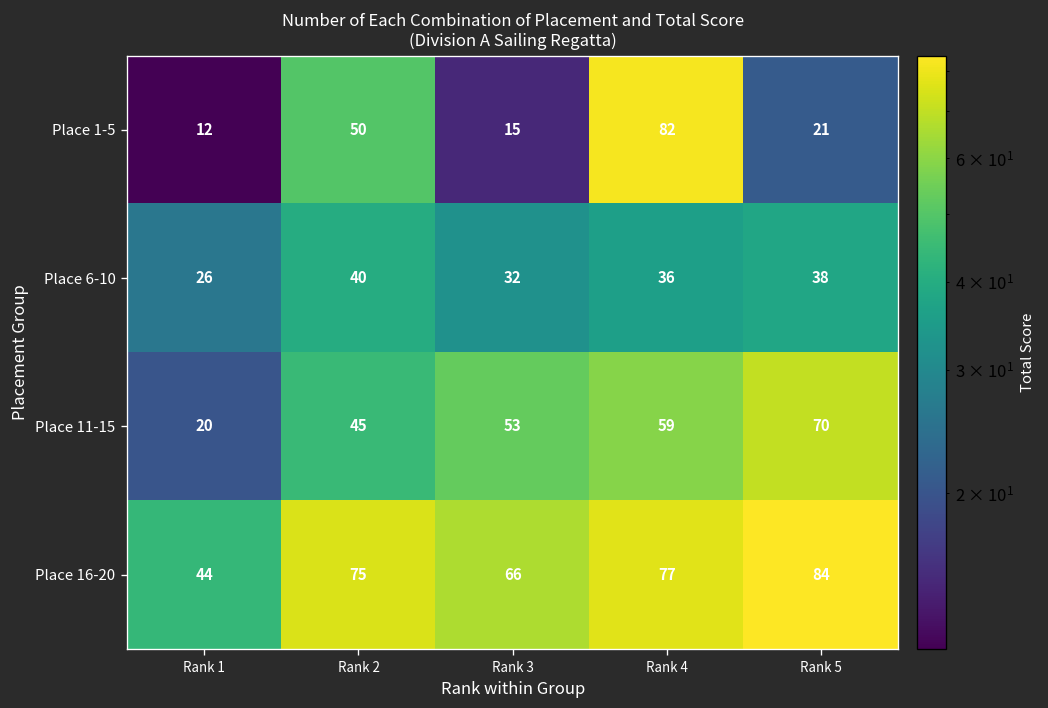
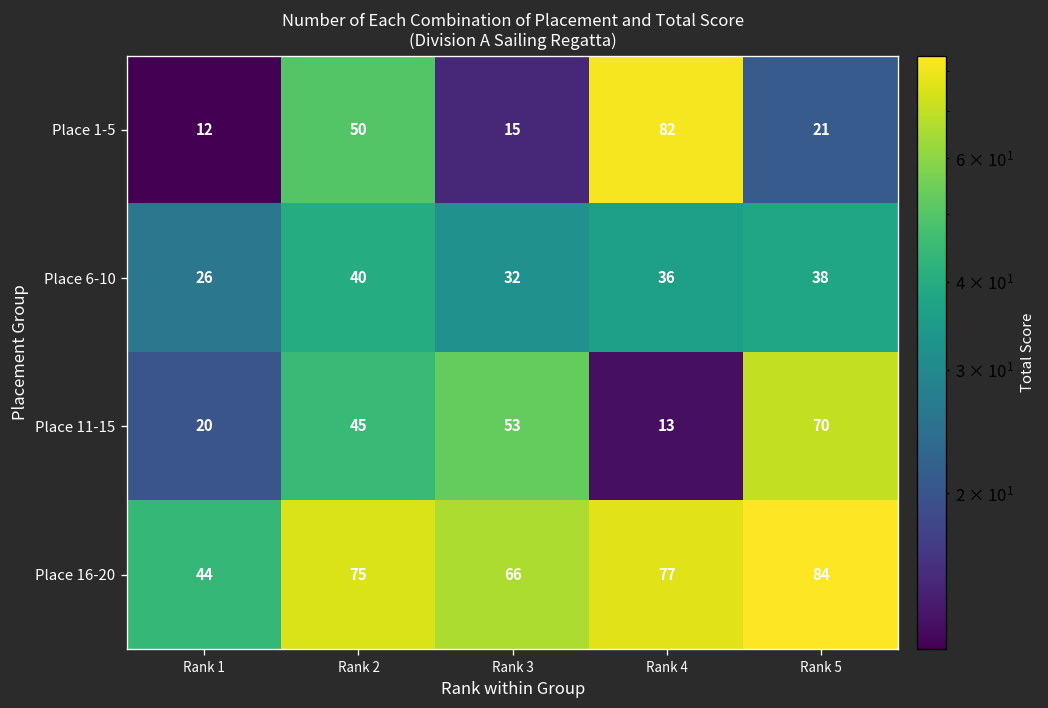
  {
    "Place 1-5": {
      "Rank 1": 12,
      "Rank 2": 50,
      "Rank 3": 15,
      "Rank 4": 82,
      "Rank 5": 21
    },
    "Place 6-10": {
      "Rank 1": 26,
      "Rank 2": 40,
      "Rank 3": 32,
      "Rank 4": 36,
      "Rank 5": 38
    },
    "Place 11-15": {
      "Rank 1": 20,
      "Rank 2": 45,
      "Rank 3": 53,
-     "Rank 4": 59,
+     "Rank 4": 13,
      "Rank 5": 70
    },
    "Place 16-20": {
      "Rank 1": 44,
      "Rank 2": 75,
      "Rank 3": 66,
      "Rank 4": 77,
      "Rank 5": 84
    }
  }
